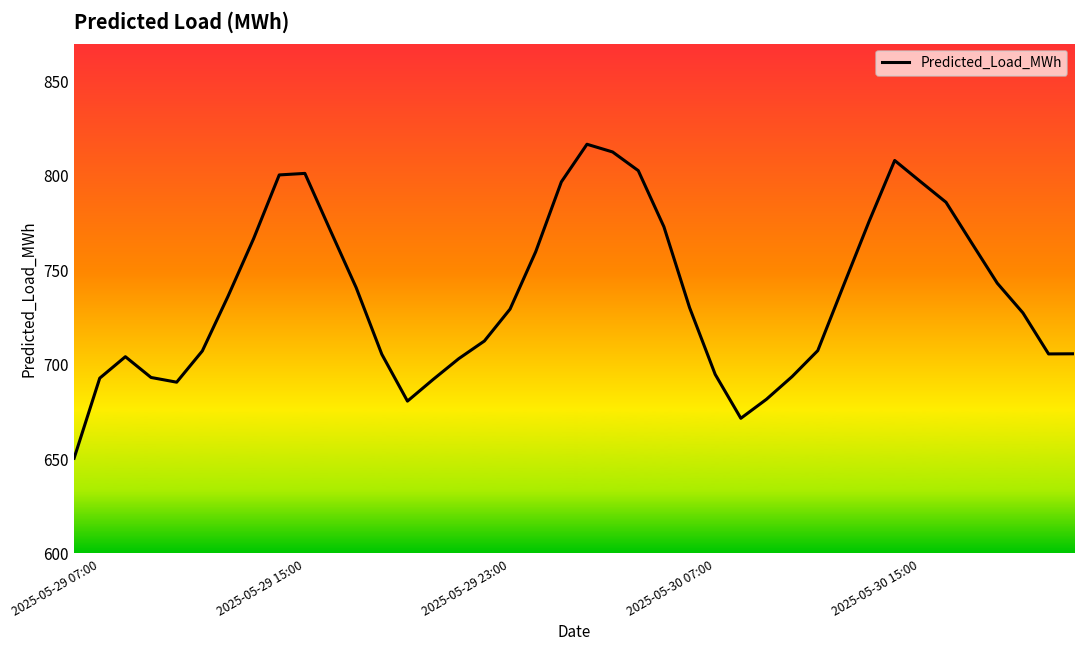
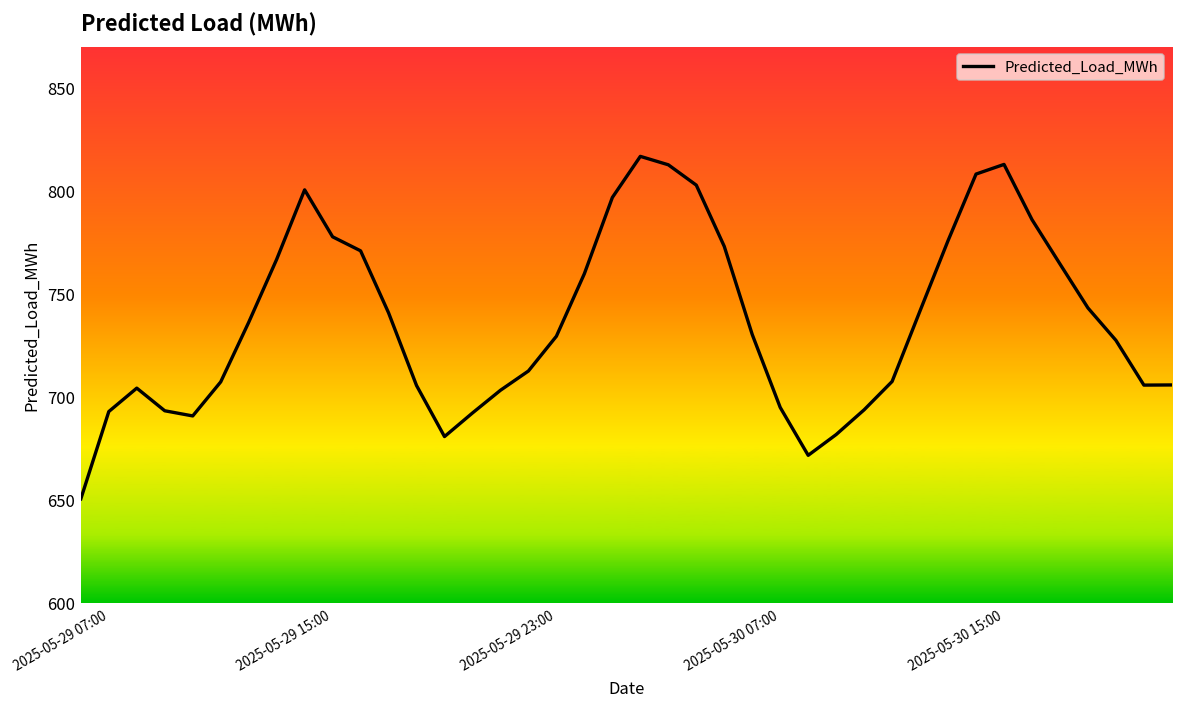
  {
    "2025-05-29 07:00": 693,
-   "2025-05-29 15:00": 801,
+   "2025-05-29 15:00": 778,
    "2025-05-29 23:00": 729,
    "2025-05-30 07:00": 695,
-   "2025-05-30 15:00": 797
+   "2025-05-30 15:00": 813
  }
